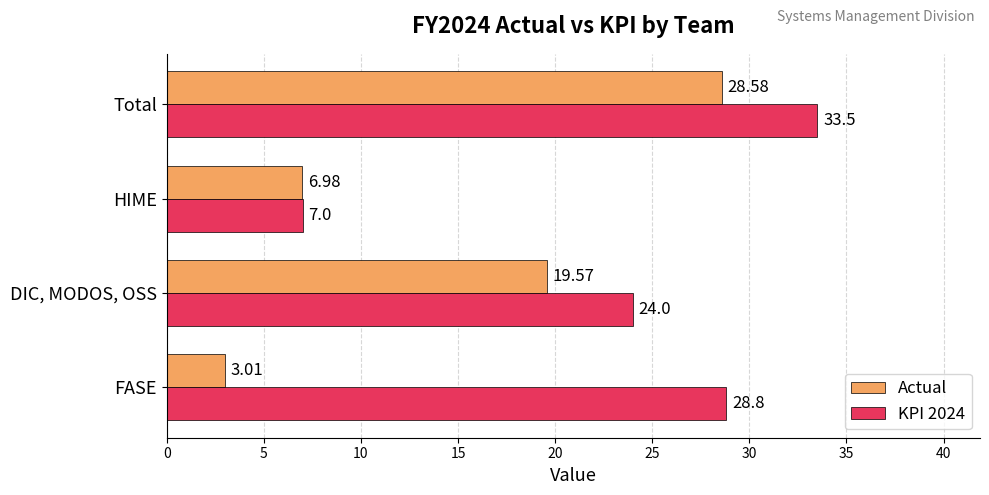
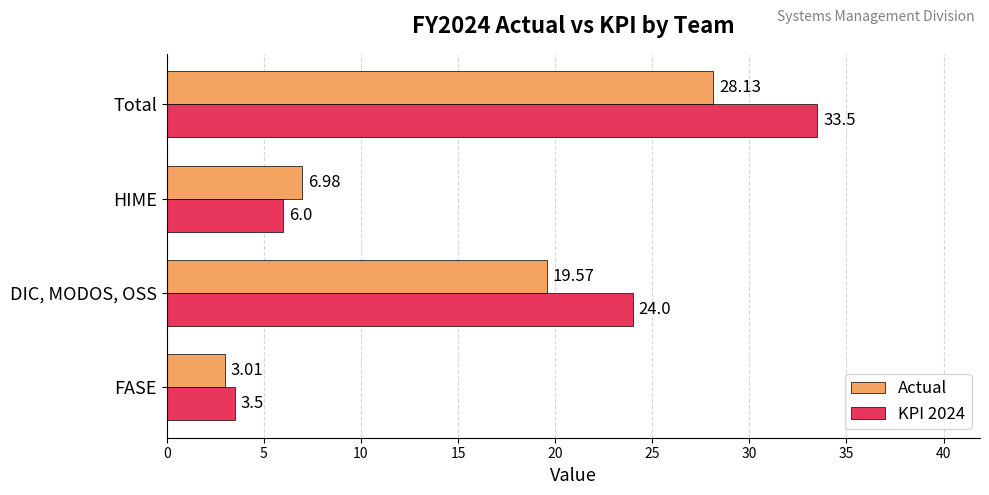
  {
    "Actual": {
-     "Total": 28.58,
+     "Total": 28.13,
      "HIME": 6.98,
      "DIC, MODOS, OSS": 19.57,
      "FASE": 3.01
    },
    "KPI 2024": {
      "Total": 33.5,
-     "HIME": 7.0,
+     "HIME": 6.0,
      "DIC, MODOS, OSS": 24.0,
-     "FASE": 28.8
+     "FASE": 3.5
    }
  }
